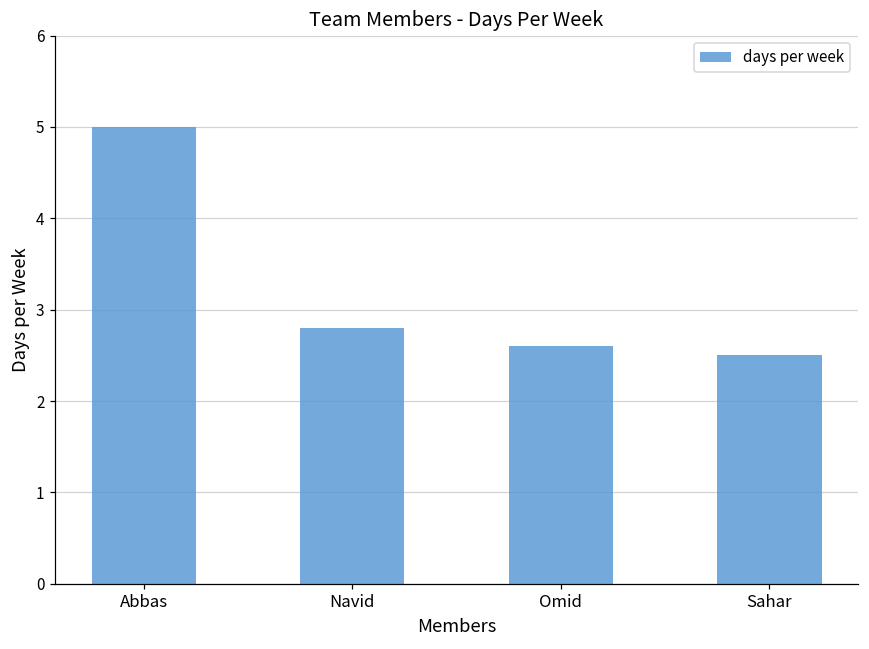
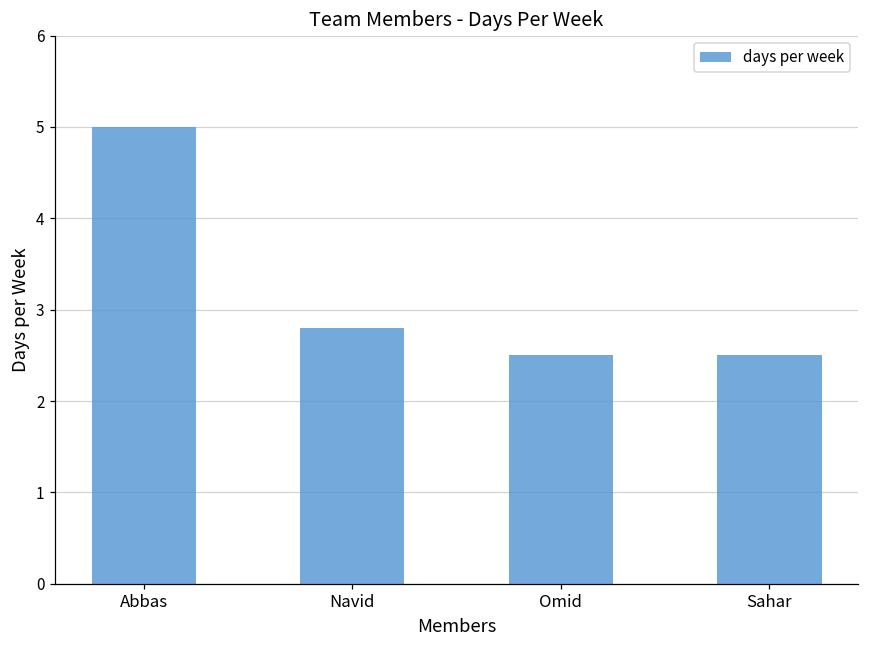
  {
    "Abbas": 5.0,
    "Navid": 2.8,
-   "Omid": 2.6,
+   "Omid": 2.5,
    "Sahar": 2.5
  }
